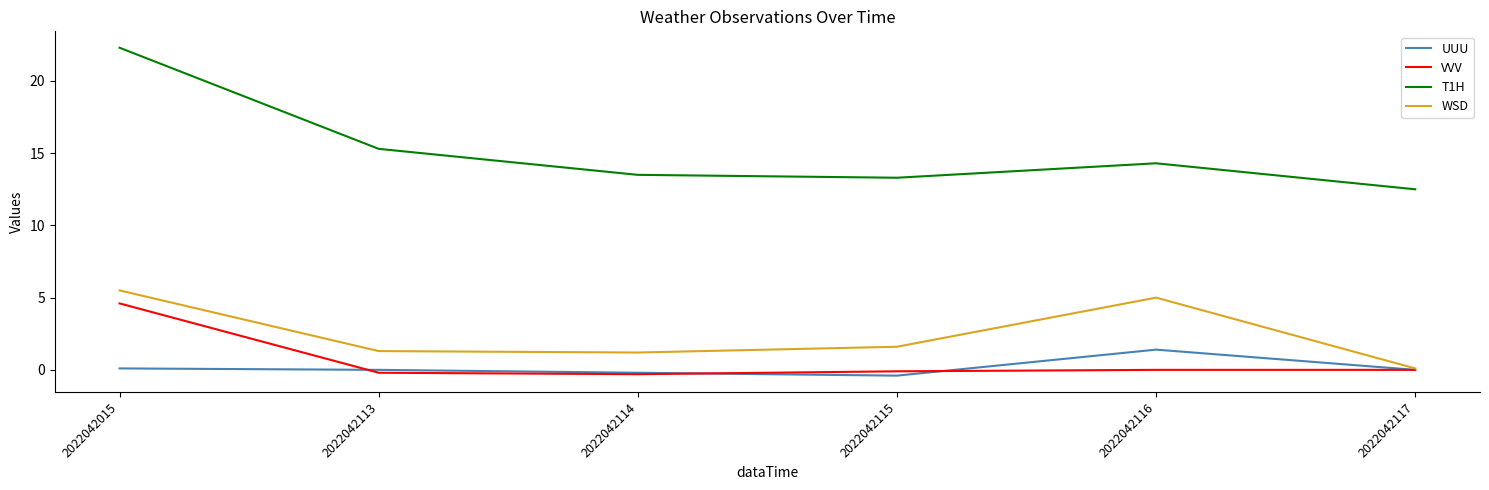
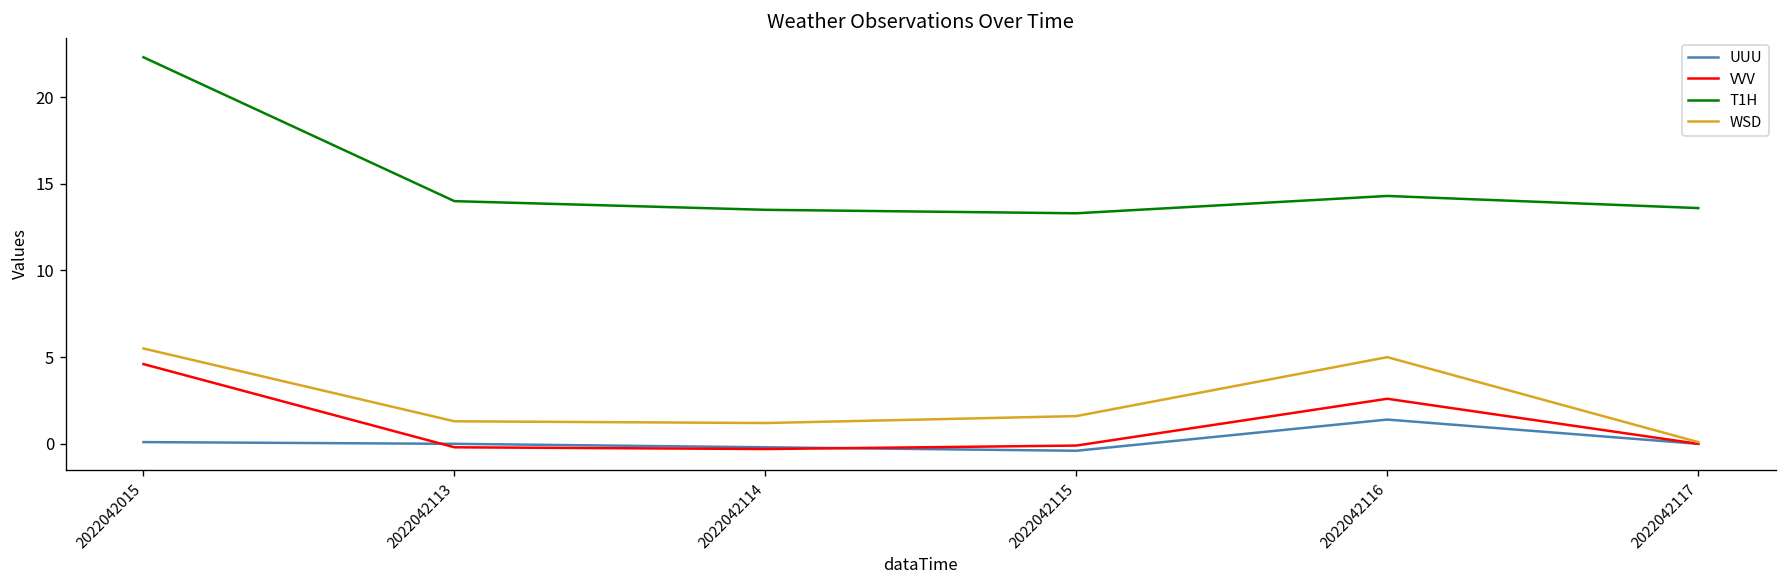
  {
    "UUU": {
      "2022042015": 0.1,
      "2022042113": 0.0,
      "2022042115": -0.4,
      "2022042116": 1.4
    },
    "VVV": {
      "2022042015": 4.6,
      "2022042113": -0.2,
      "2022042115": -0.1,
-     "2022042116": 0.0
+     "2022042116": 2.6
    },
    "T1H": {
      "2022042015": 22.3,
-     "2022042113": 15.3,
+     "2022042113": 14.0,
      "2022042114": 13.5,
      "2022042115": 13.3,
      "2022042116": 14.3,
-     "2022042117": 12.5
+     "2022042117": 13.6
    },
    "WSD": {
      "2022042015": 5.5,
      "2022042113": 1.3,
      "2022042114": 1.2,
      "2022042115": 1.6,
      "2022042116": 5.0
    }
  }
